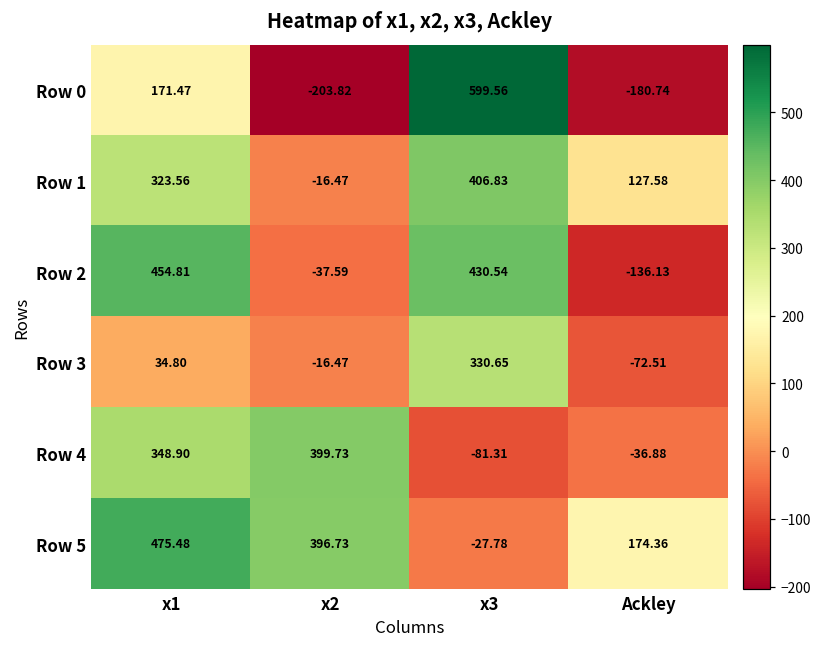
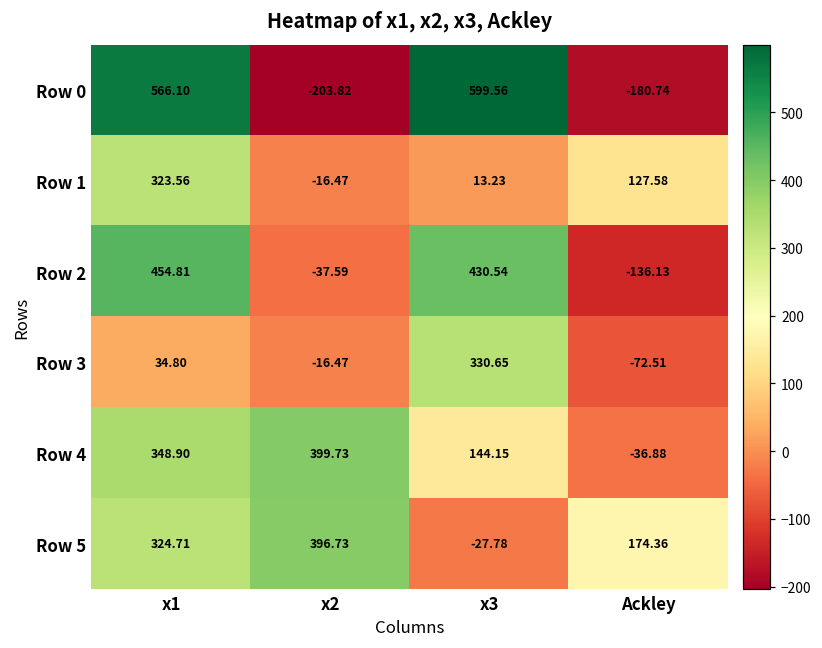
  {
    "Row 0": {
-     "x1": 171.47,
+     "x1": 566.10,
      "x2": -203.82,
      "x3": 599.56,
      "Ackley": -180.74
    },
    "Row 1": {
      "x1": 323.56,
      "x2": -16.47,
-     "x3": 406.83,
+     "x3": 13.23,
      "Ackley": 127.58
    },
    "Row 2": {
      "x1": 454.81,
      "x2": -37.59,
      "x3": 430.54,
      "Ackley": -136.13
    },
    "Row 3": {
      "x1": 34.80,
      "x2": -16.47,
      "x3": 330.65,
      "Ackley": -72.51
    },
    "Row 4": {
      "x1": 348.90,
      "x2": 399.73,
-     "x3": -81.31,
+     "x3": 144.15,
      "Ackley": -36.88
    },
    "Row 5": {
-     "x1": 475.48,
+     "x1": 324.71,
      "x2": 396.73,
      "x3": -27.78,
      "Ackley": 174.36
    }
  }
